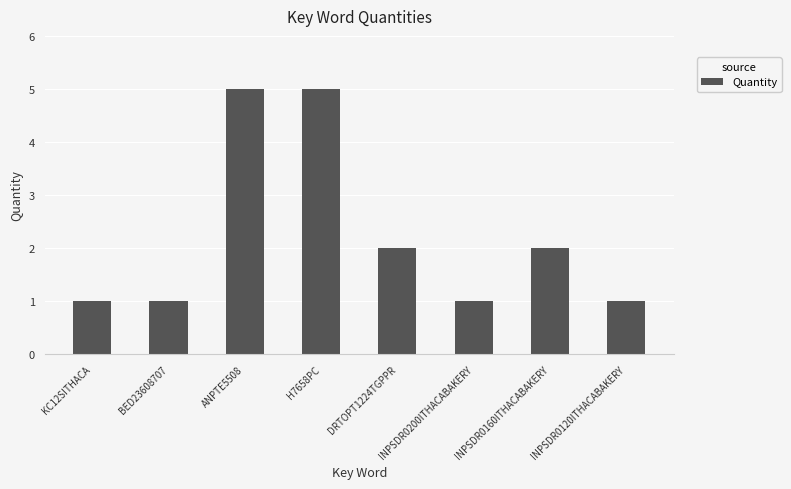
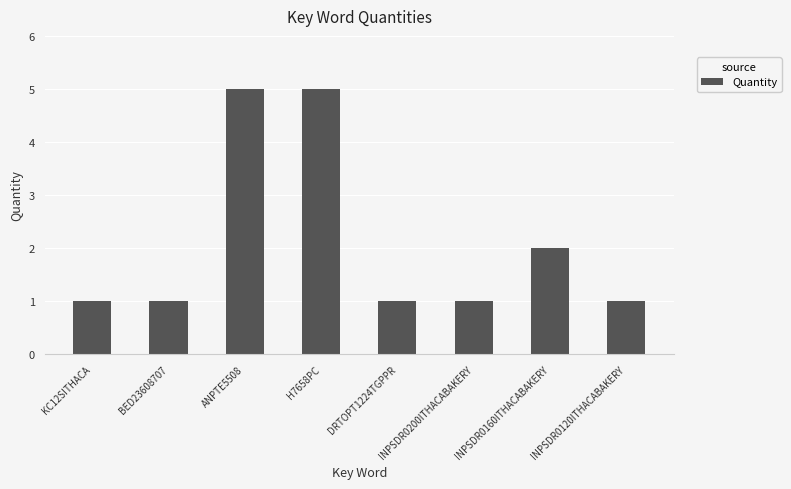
  {
    "KC12SITHACA": 1,
    "BED23608707": 1,
    "ANPTE5508": 5,
    "H7658PC": 5,
-   "DRTOPT1224TGPPR": 2,
+   "DRTOPT1224TGPPR": 1,
    "INPSDR0200ITHACABAKERY": 1,
    "INPSDR0160ITHACABAKERY": 2,
    "INPSDR0120ITHACABAKERY": 1
  }
